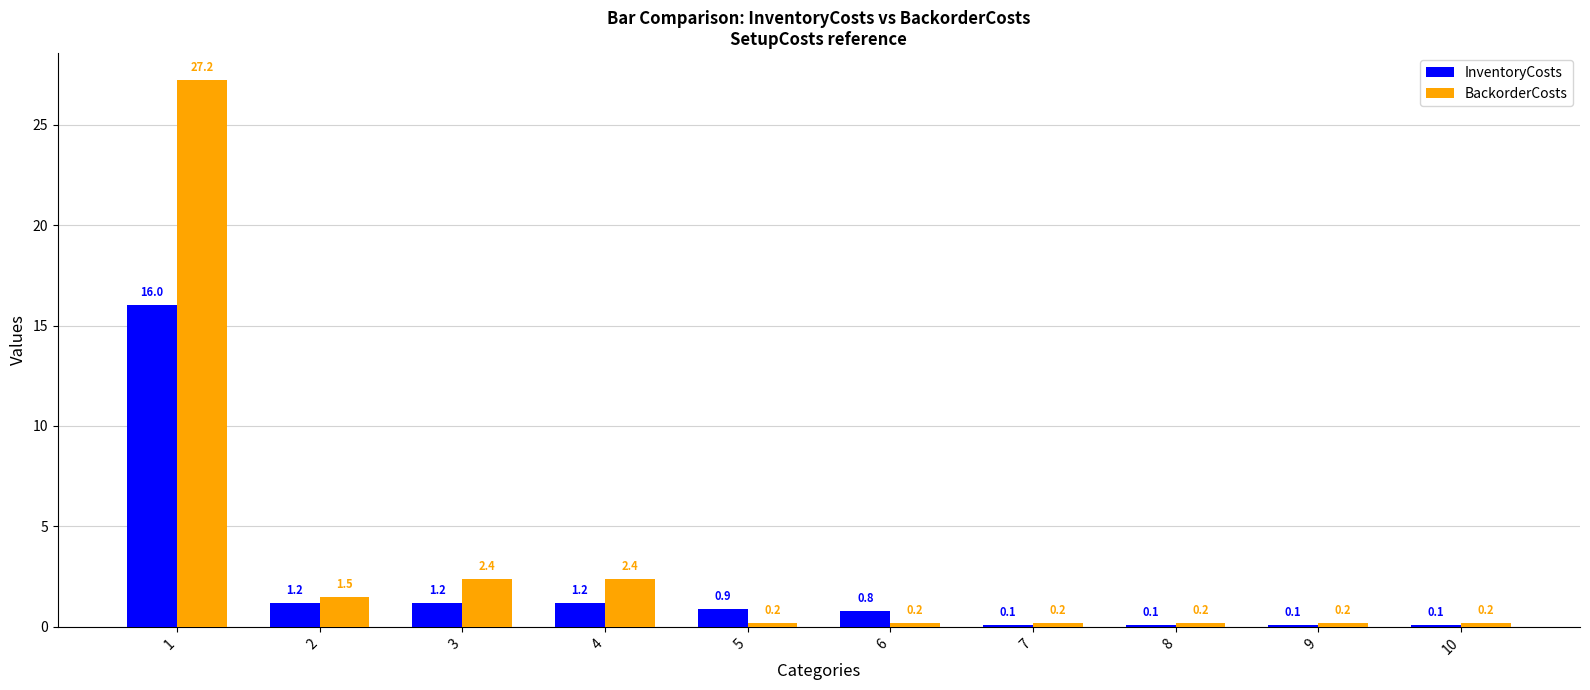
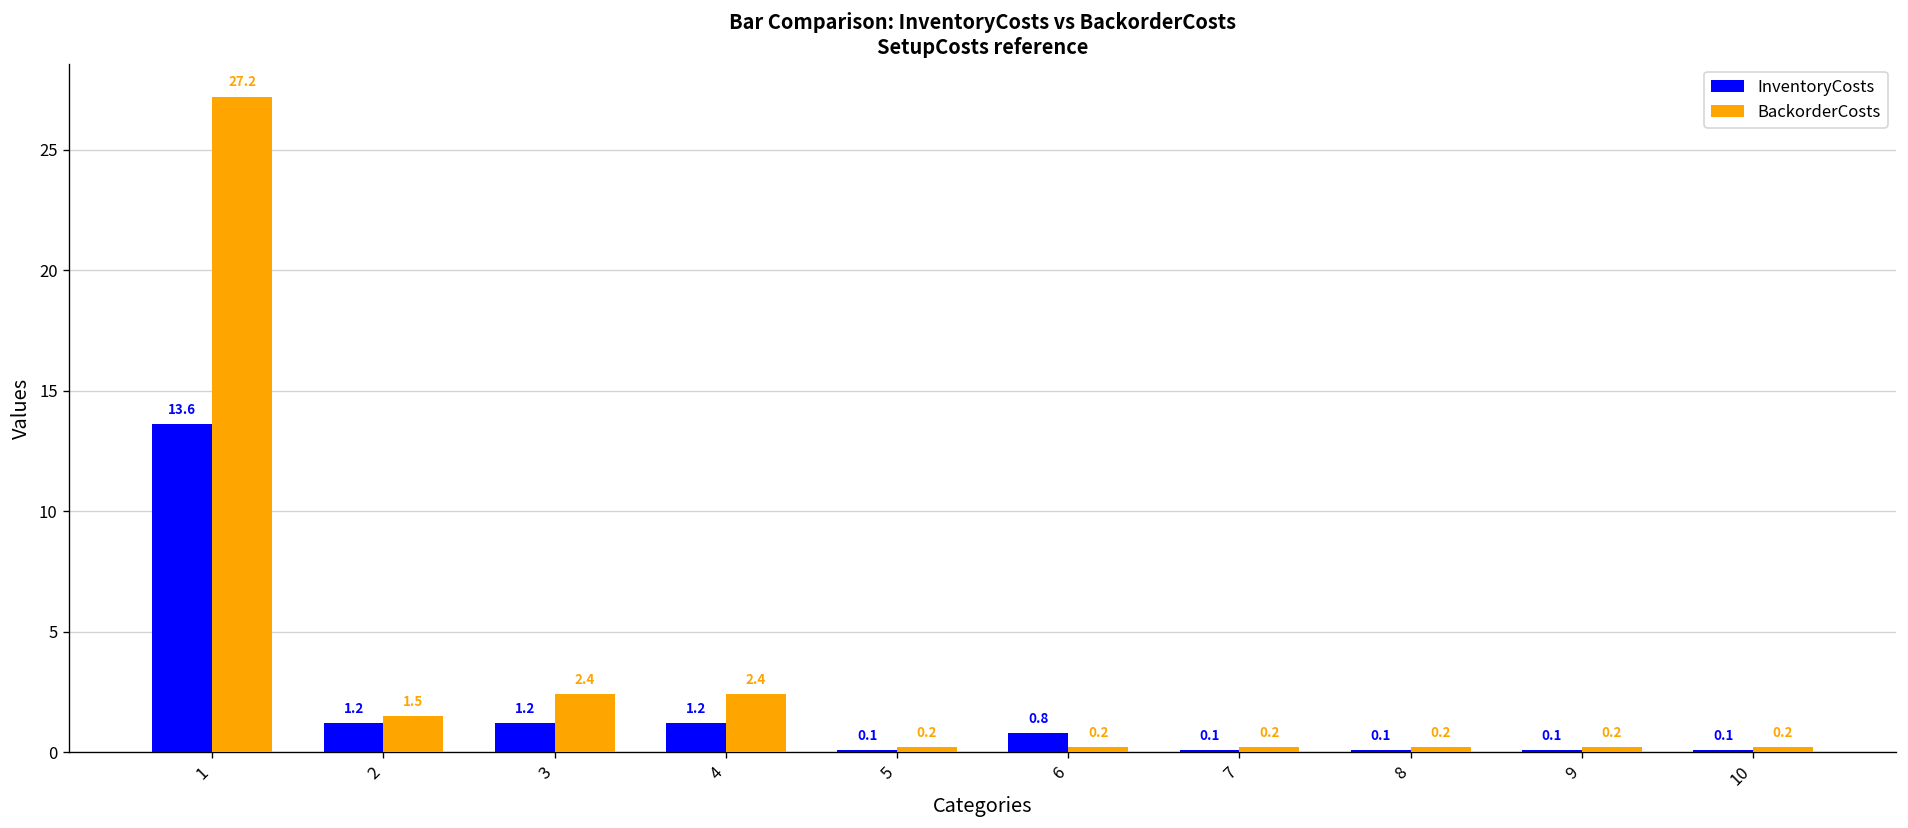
  {
    "InventoryCosts": {
-     "1": 16.0,
+     "1": 13.6,
      "2": 1.2,
      "3": 1.2,
      "4": 1.2,
-     "5": 0.9,
+     "5": 0.1,
      "6": 0.8,
      "7": 0.1,
      "8": 0.1,
      "9": 0.1,
      "10": 0.1
    },
    "BackorderCosts": {
      "1": 27.2,
      "2": 1.5,
      "3": 2.4,
      "4": 2.4,
      "5": 0.2,
      "6": 0.2,
      "7": 0.2,
      "8": 0.2,
      "9": 0.2,
      "10": 0.2
    }
  }
